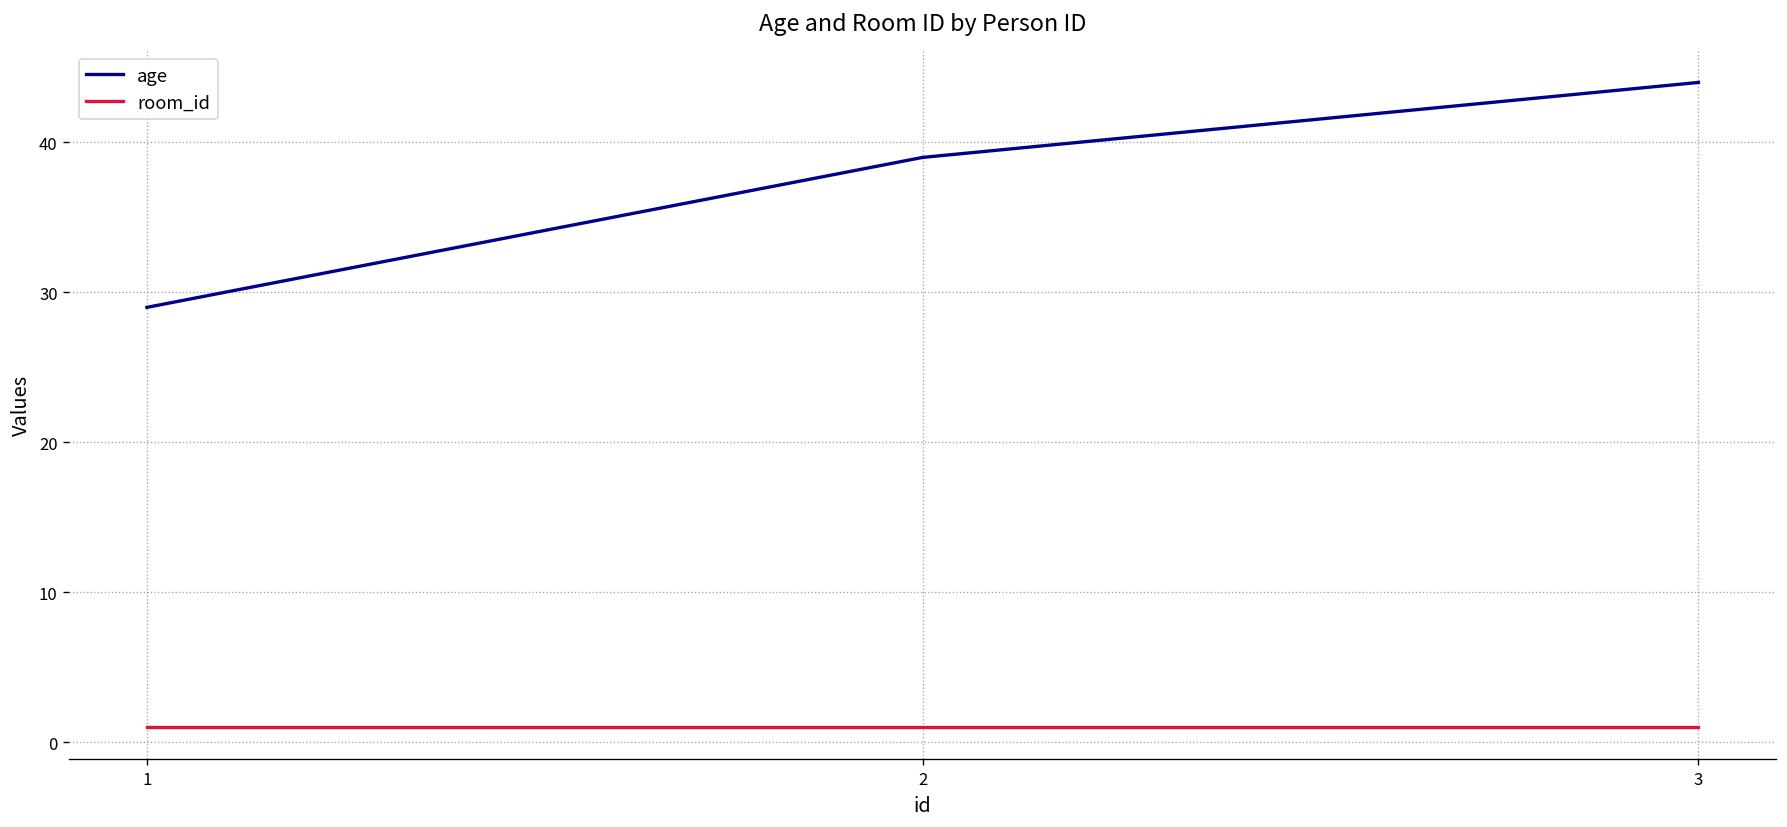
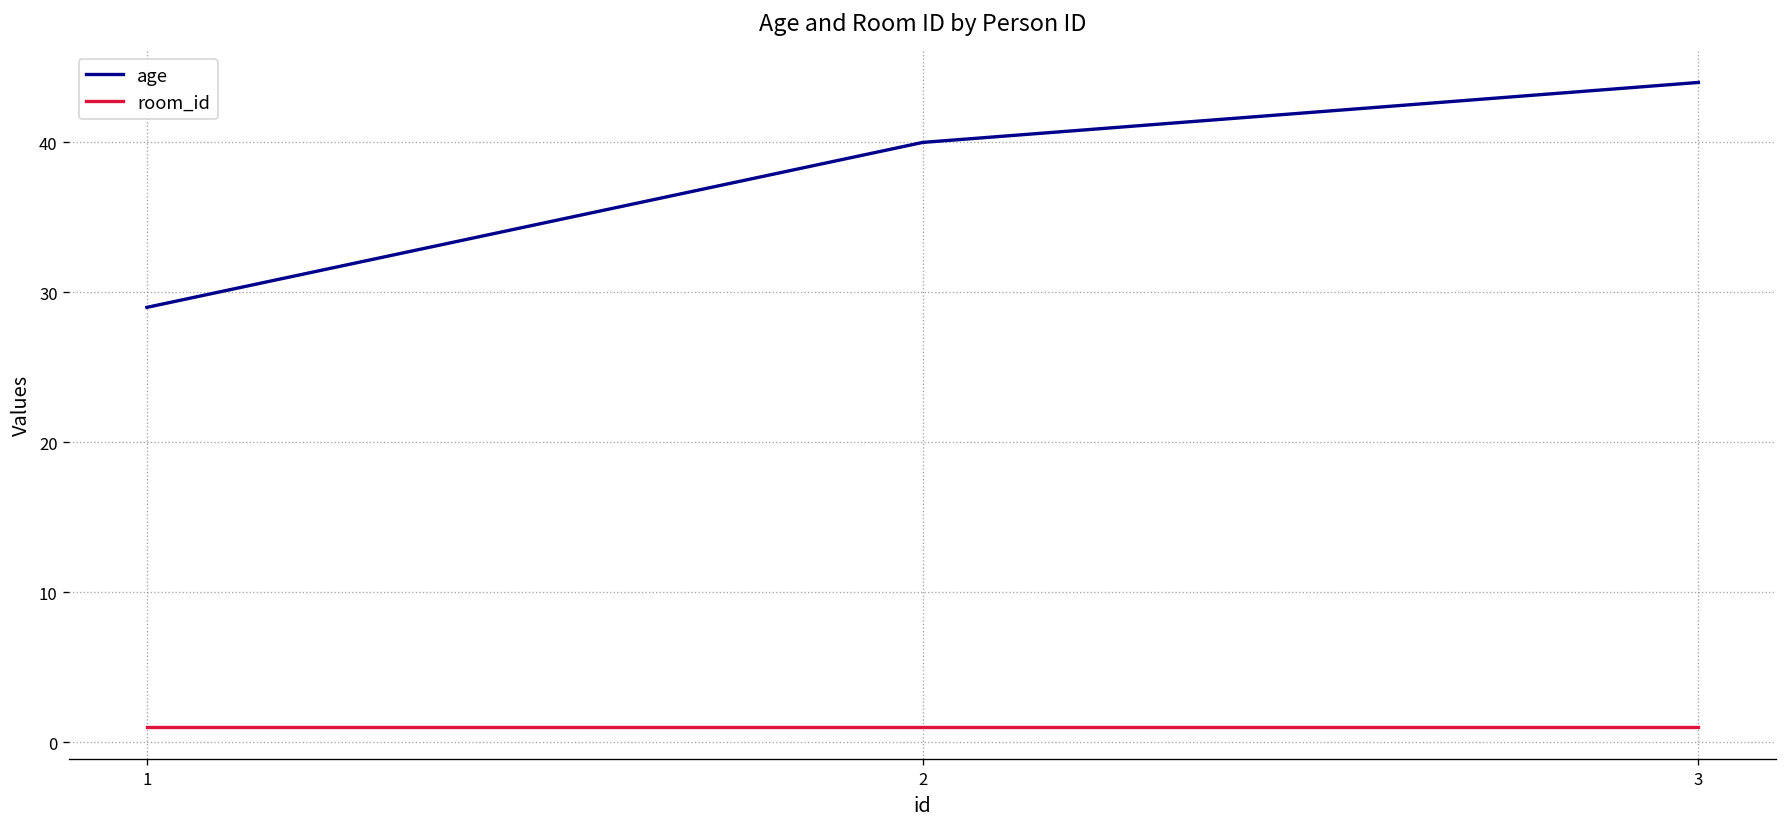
  {
    "age": {
      "1": 29,
-     "2": 39,
+     "2": 40,
      "3": 44
    },
    "room_id": {
      "1": 1,
      "2": 1,
      "3": 1
    }
  }
